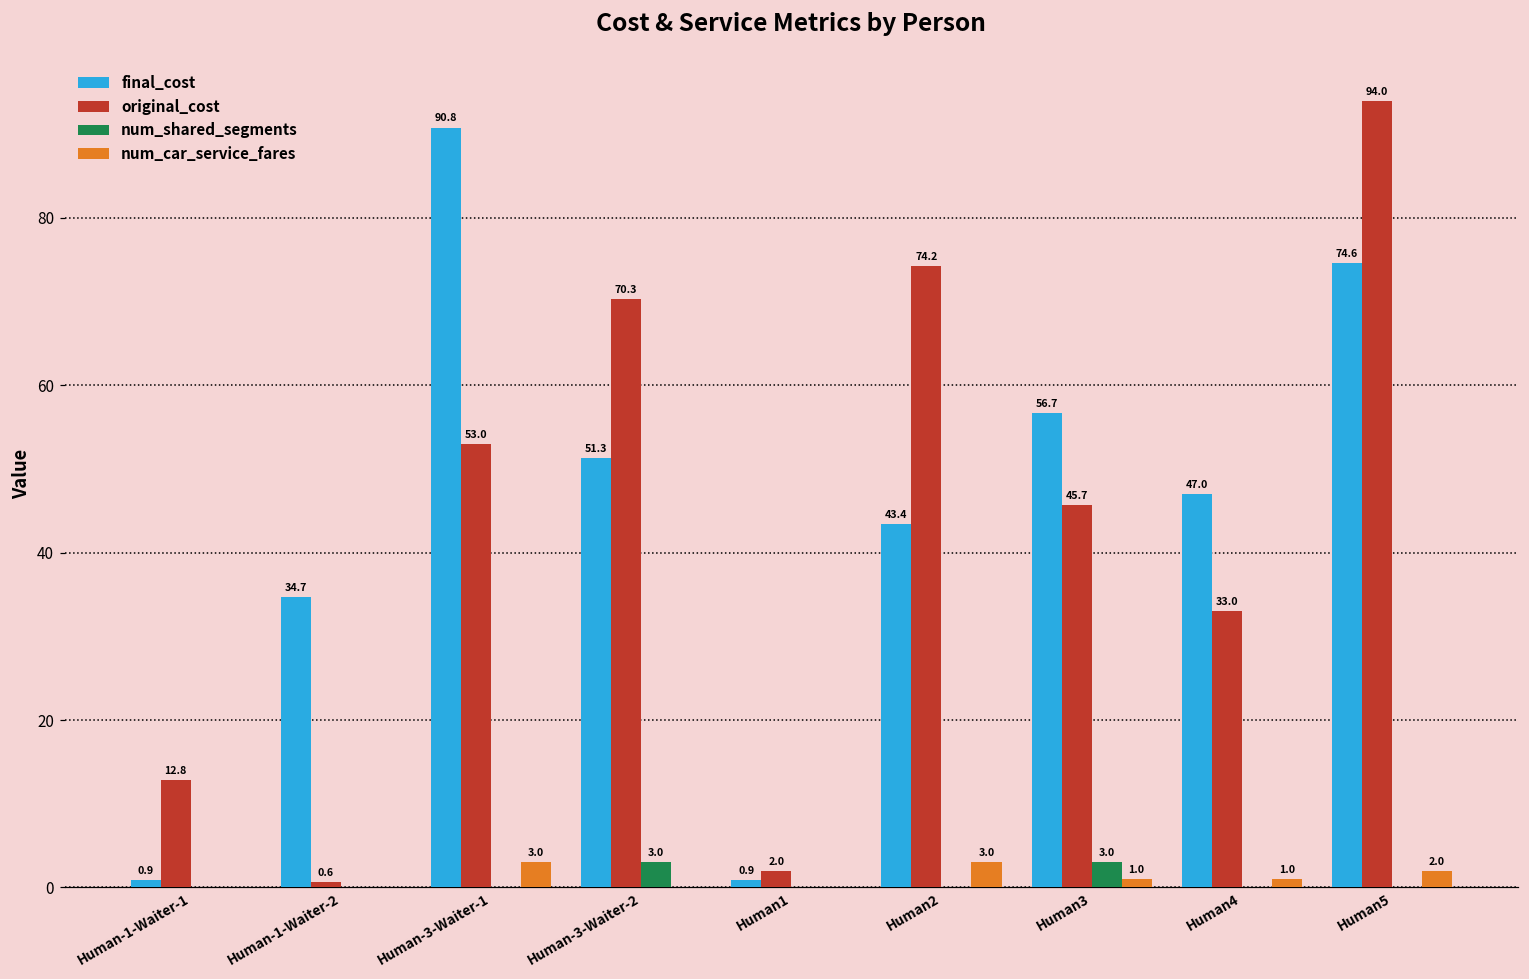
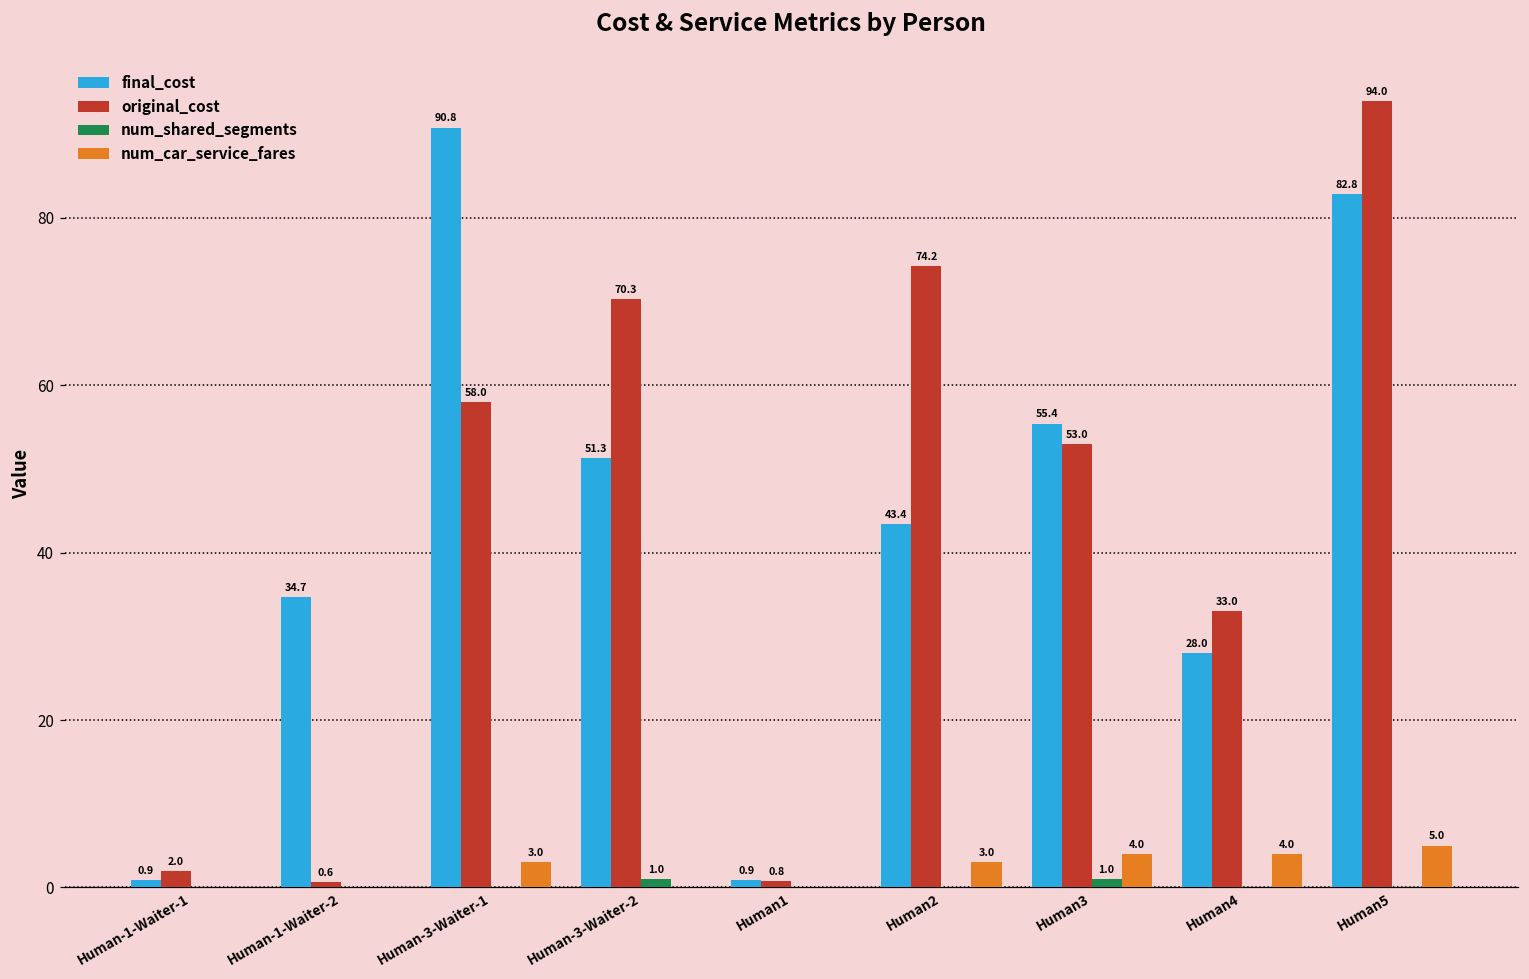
  {
    "final_cost": {
      "Human-1-Waiter-1": 0.9,
      "Human-1-Waiter-2": 34.7,
      "Human-3-Waiter-1": 90.8,
      "Human-3-Waiter-2": 51.3,
      "Human1": 0.9,
      "Human2": 43.4,
-     "Human3": 56.7,
-     "Human4": 47.0,
-     "Human5": 74.6
+     "Human3": 55.4,
+     "Human4": 28.0,
+     "Human5": 82.8
    },
    "original_cost": {
-     "Human-1-Waiter-1": 12.8,
+     "Human-1-Waiter-1": 2.0,
      "Human-1-Waiter-2": 0.6,
-     "Human-3-Waiter-1": 53.0,
+     "Human-3-Waiter-1": 58.0,
      "Human-3-Waiter-2": 70.3,
-     "Human1": 2.0,
+     "Human1": 0.8,
      "Human2": 74.2,
-     "Human3": 45.7,
+     "Human3": 53.0,
      "Human4": 33.0,
      "Human5": 94.0
    },
    "num_shared_segments": {
-     "Human-3-Waiter-2": 3.0,
-     "Human3": 3.0
+     "Human-3-Waiter-2": 1.0,
+     "Human3": 1.0
    },
    "num_car_service_fares": {
      "Human-3-Waiter-1": 3.0,
      "Human2": 3.0,
-     "Human3": 1.0,
-     "Human4": 1.0,
-     "Human5": 2.0
+     "Human3": 4.0,
+     "Human4": 4.0,
+     "Human5": 5.0
    }
  }
